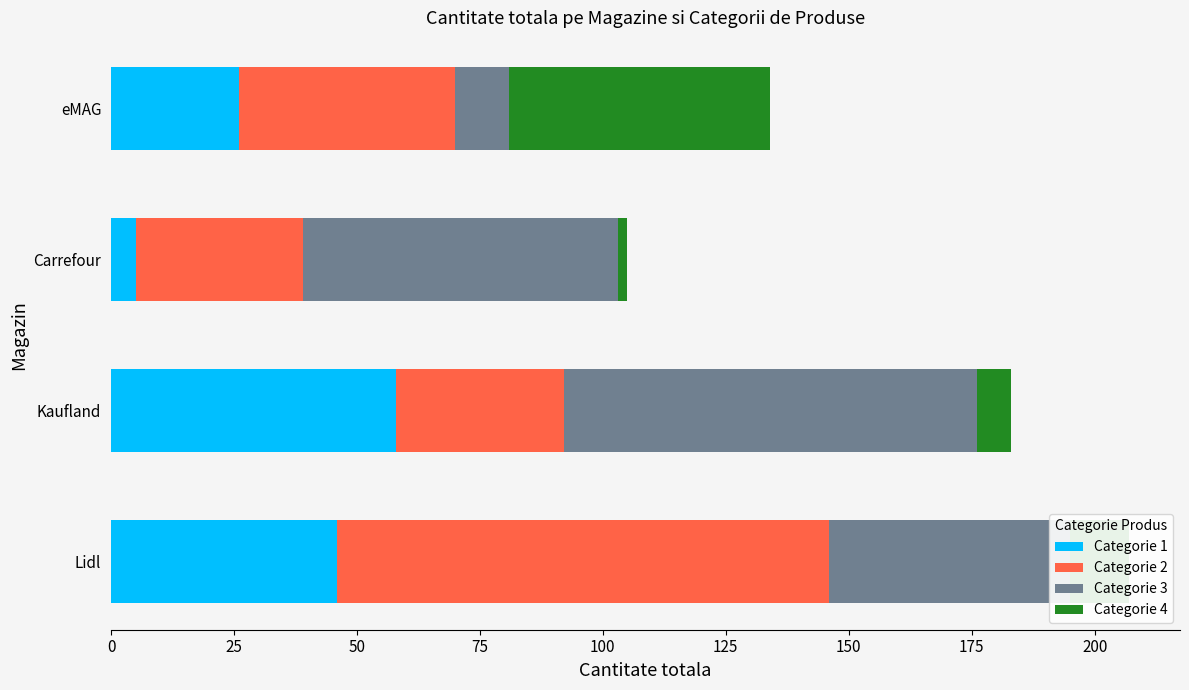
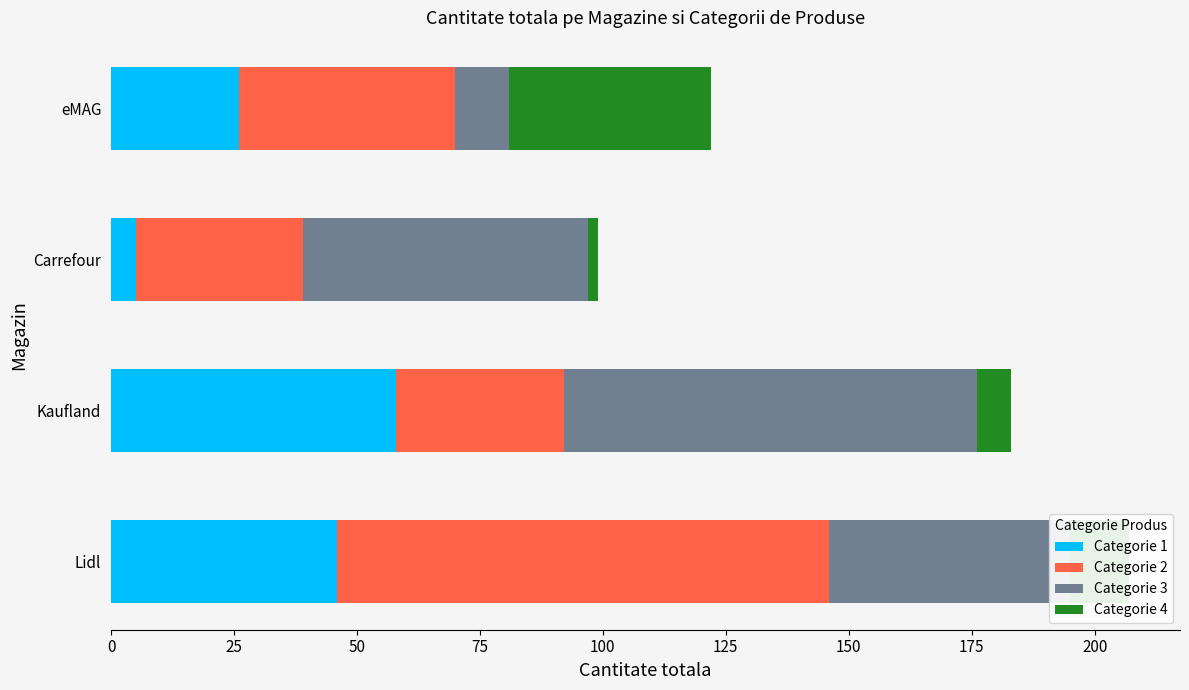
  {
    "Categorie 1": {
      "eMAG": 26,
      "Carrefour": 5,
      "Kaufland": 58,
      "Lidl": 46
    },
    "Categorie 2": {
      "eMAG": 44,
      "Carrefour": 34,
      "Kaufland": 34,
      "Lidl": 100
    },
    "Categorie 3": {
      "eMAG": 11,
-     "Carrefour": 64,
+     "Carrefour": 58,
      "Kaufland": 84
    },
    "Categorie 4": {
-     "eMAG": 53,
+     "eMAG": 41,
      "Carrefour": 2,
      "Kaufland": 7
    }
  }
